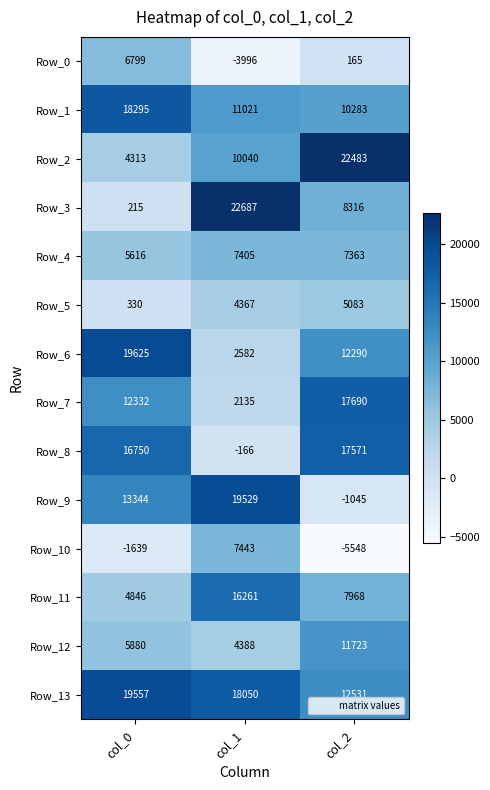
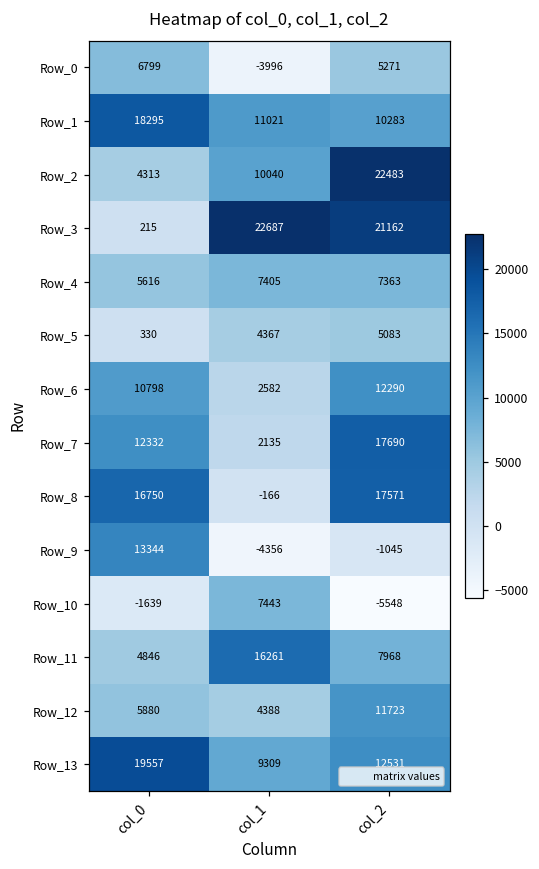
  {
    "Row_0": {
      "col_0": 6799,
      "col_1": -3996,
-     "col_2": 165
+     "col_2": 5271
    },
    "Row_1": {
      "col_0": 18295,
      "col_1": 11021,
      "col_2": 10283
    },
    "Row_2": {
      "col_0": 4313,
      "col_1": 10040,
      "col_2": 22483
    },
    "Row_3": {
      "col_0": 215,
      "col_1": 22687,
-     "col_2": 8316
+     "col_2": 21162
    },
    "Row_4": {
      "col_0": 5616,
      "col_1": 7405,
      "col_2": 7363
    },
    "Row_5": {
      "col_0": 330,
      "col_1": 4367,
      "col_2": 5083
    },
    "Row_6": {
-     "col_0": 19625,
+     "col_0": 10798,
      "col_1": 2582,
      "col_2": 12290
    },
    "Row_7": {
      "col_0": 12332,
      "col_1": 2135,
      "col_2": 17690
    },
    "Row_8": {
      "col_0": 16750,
      "col_1": -166,
      "col_2": 17571
    },
    "Row_9": {
      "col_0": 13344,
-     "col_1": 19529,
+     "col_1": -4356,
      "col_2": -1045
    },
    "Row_10": {
      "col_0": -1639,
      "col_1": 7443,
      "col_2": -5548
    },
    "Row_11": {
      "col_0": 4846,
      "col_1": 16261,
      "col_2": 7968
    },
    "Row_12": {
      "col_0": 5880,
      "col_1": 4388,
      "col_2": 11723
    },
    "Row_13": {
      "col_0": 19557,
-     "col_1": 18050
+     "col_1": 9309
    }
  }
